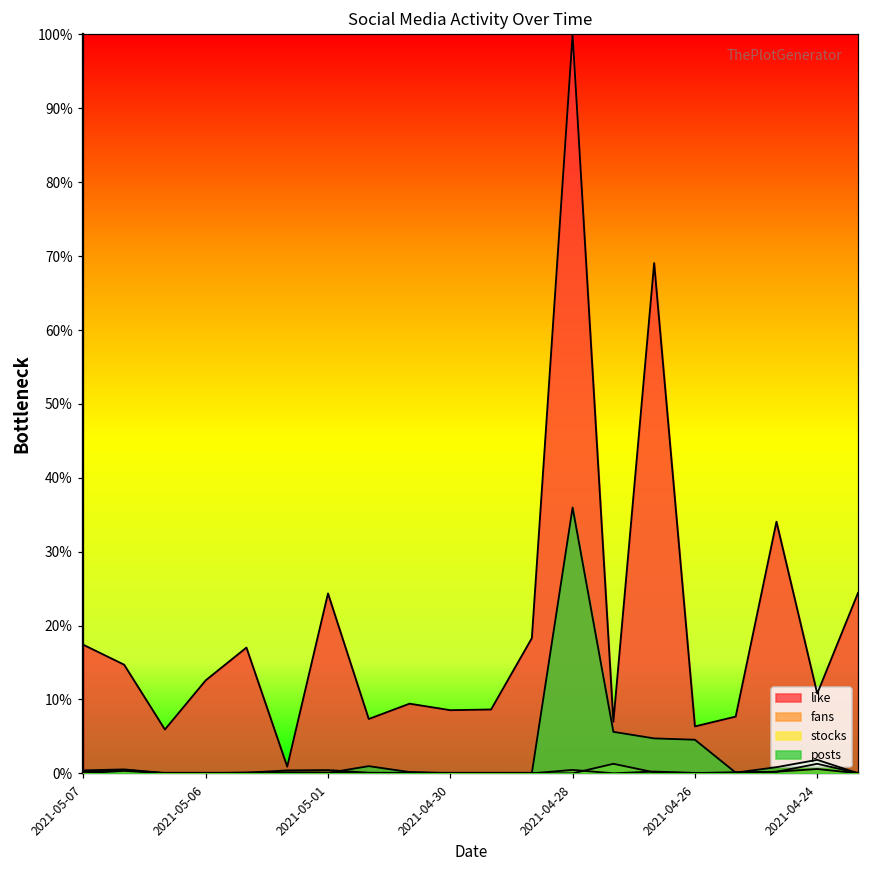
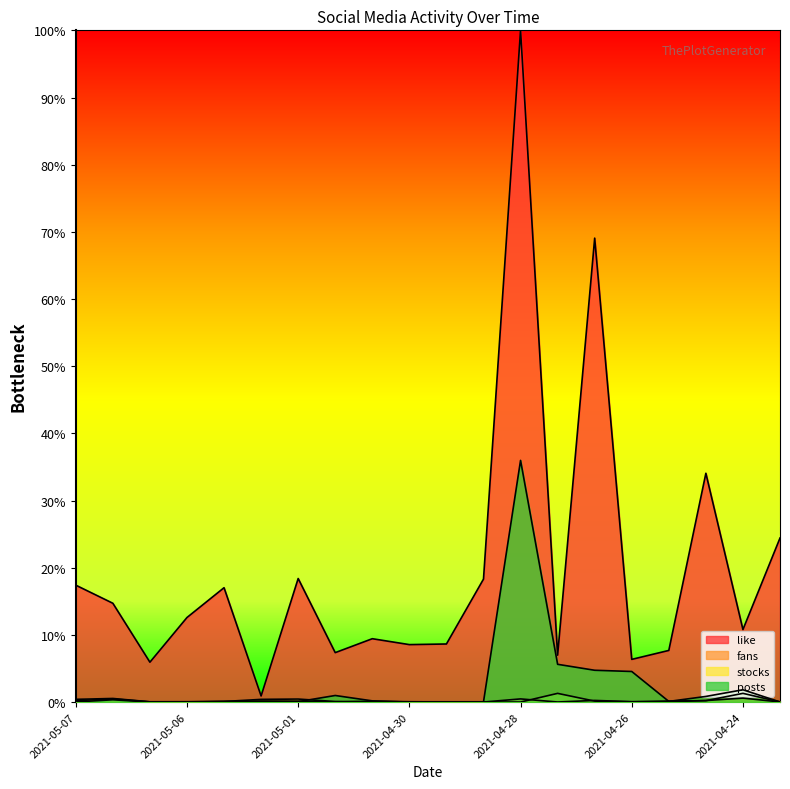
  {
    "like": {
-     "2021-05-01": "24%"
+     "2021-05-01": "18%"
    }
  }
